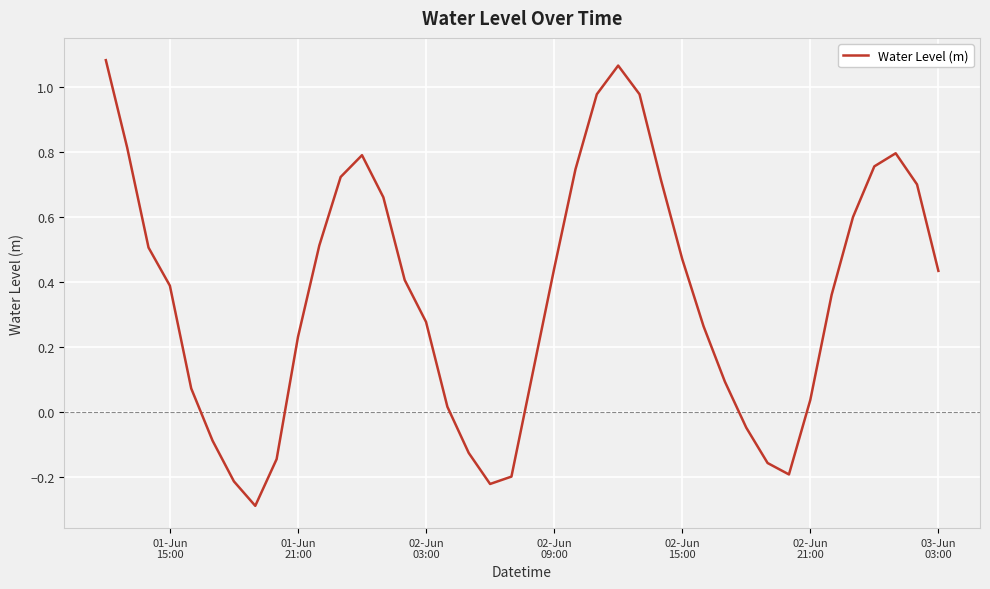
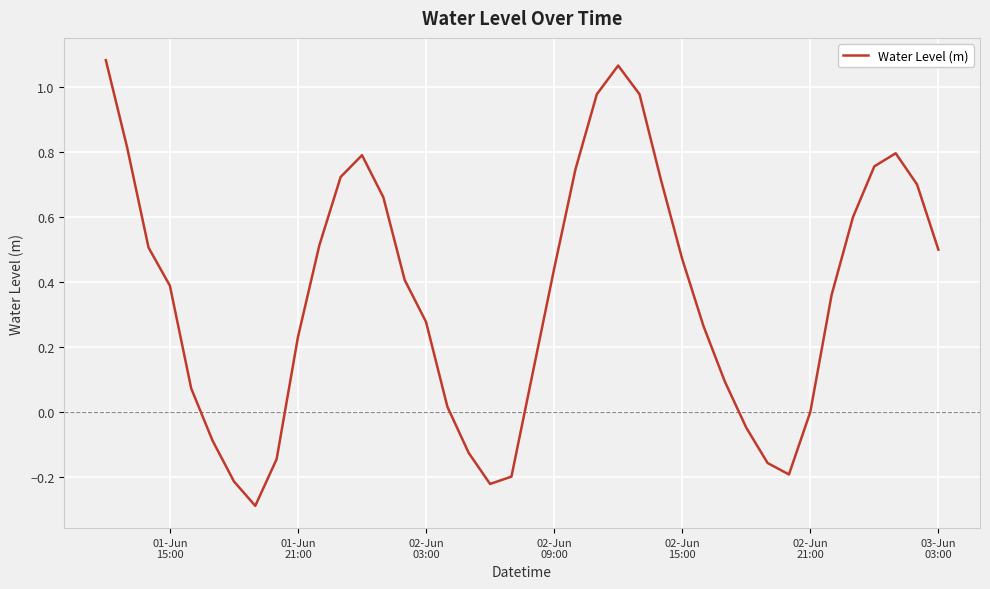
  {
    "01-Jun 15:00": 0.39,
    "01-Jun 21:00": 0.23,
    "02-Jun 03:00": 0.28,
    "02-Jun 09:00": 0.44,
    "02-Jun 15:00": 0.47,
-   "02-Jun 21:00": 0.04,
-   "03-Jun 03:00": 0.43
+   "02-Jun 21:00": 0.00,
+   "03-Jun 03:00": 0.50
  }
